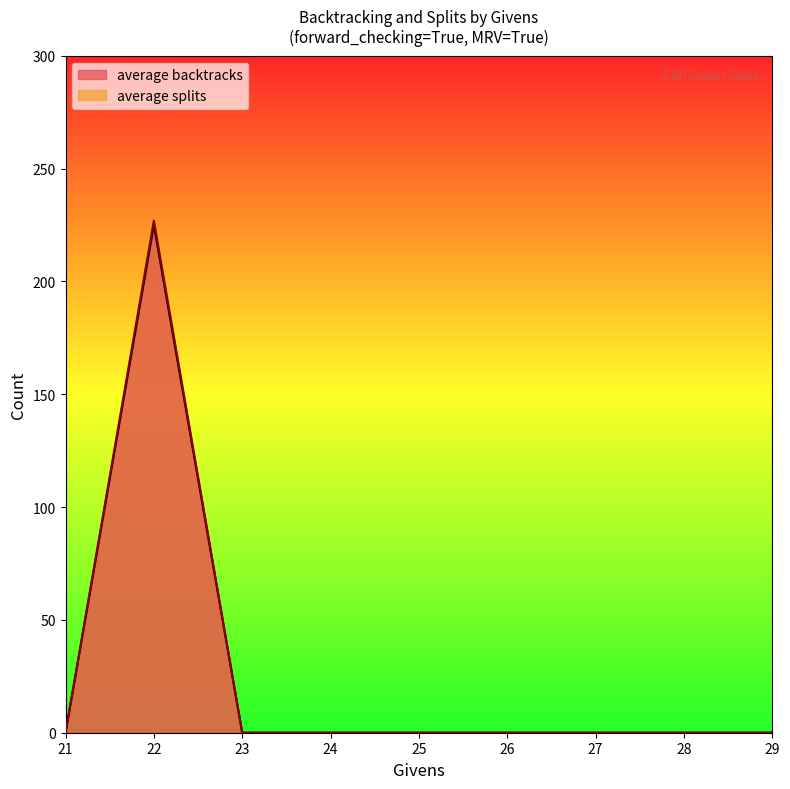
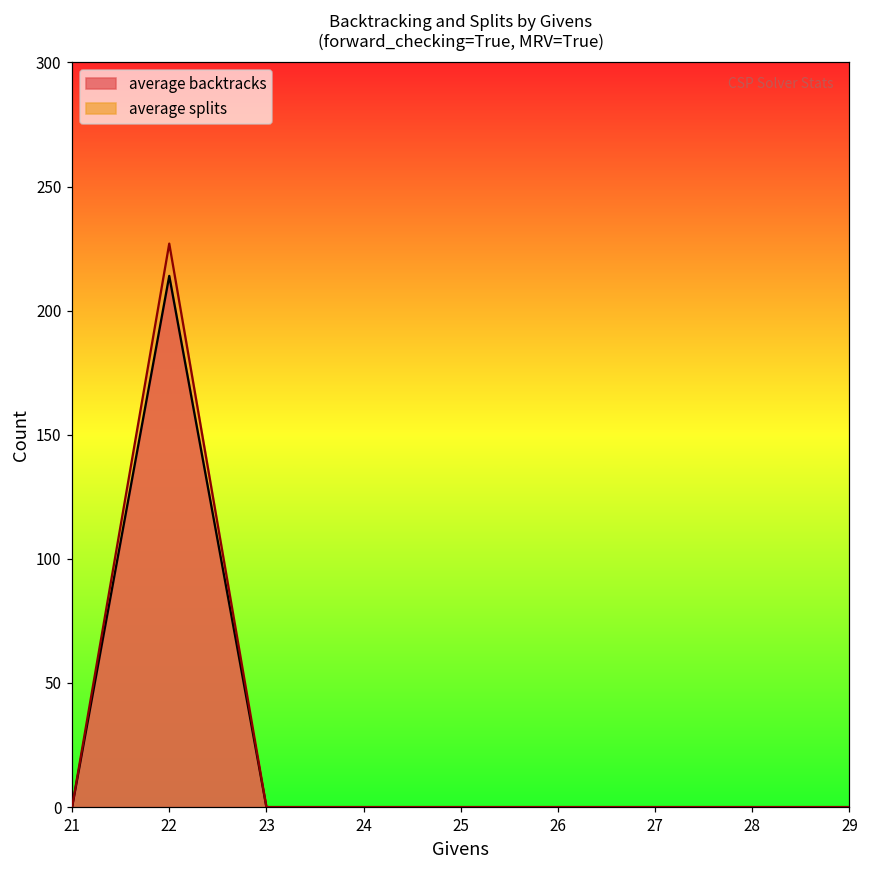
  {
    "average backtracks": {
-     "22": 225
+     "22": 214
    },
    "average splits": {
      "22": 227
    }
  }
